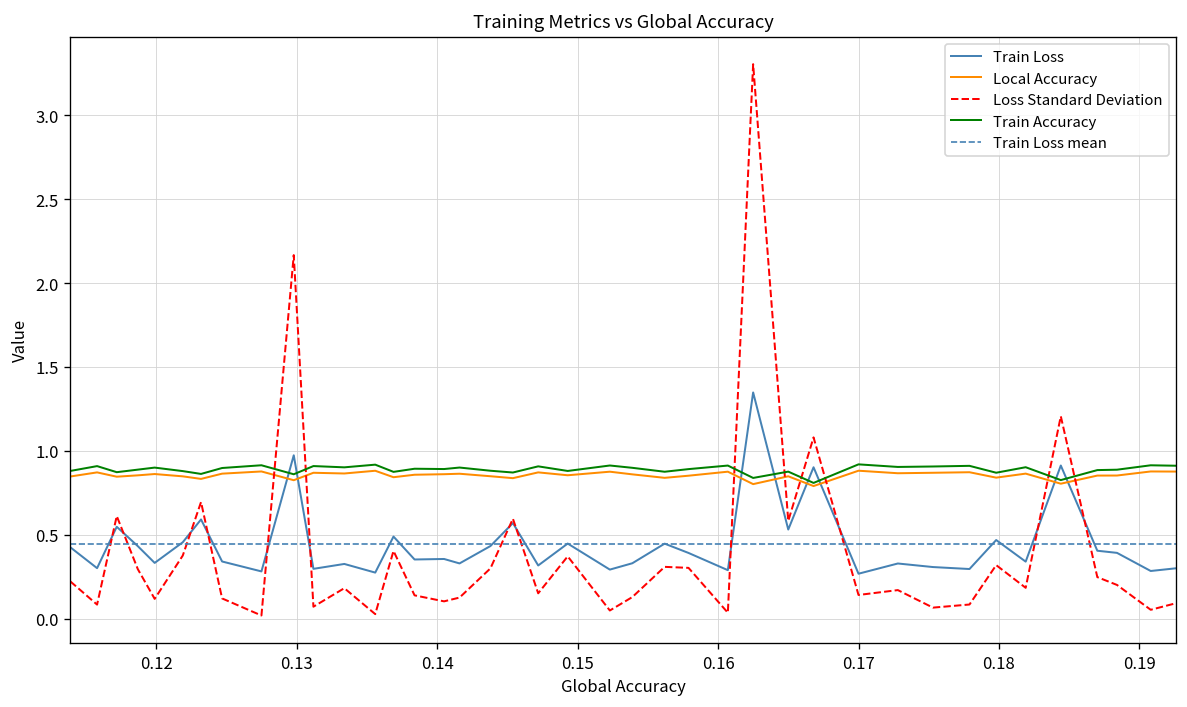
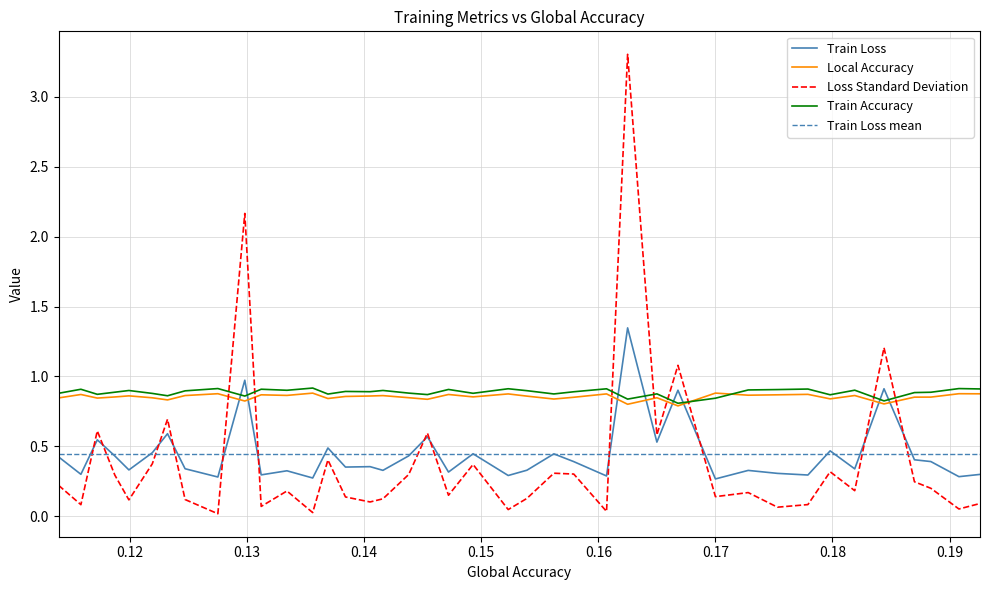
  {
    "Train Loss": {
      "0.17": 0.27
    },
    "Local Accuracy": {
      "0.17": 0.88
    },
    "Loss Standard Deviation": {
      "0.17": 0.14
    },
    "Train Accuracy": {
-     "0.17": 0.92
+     "0.17": 0.84
    }
  }
